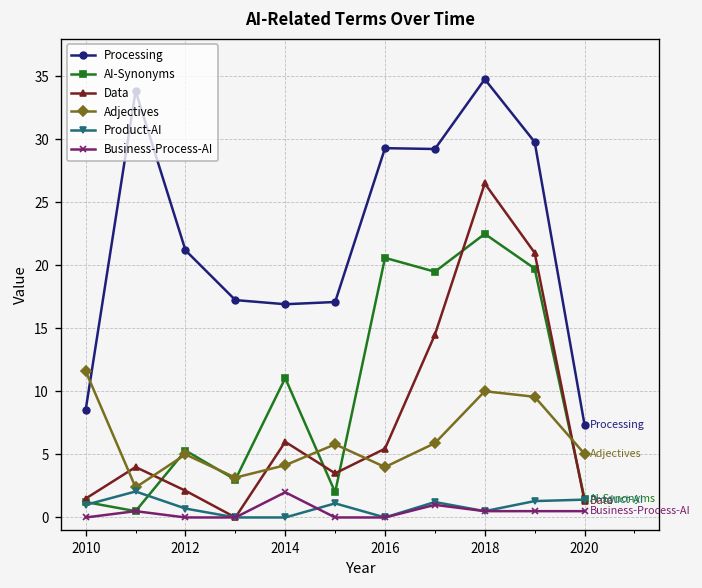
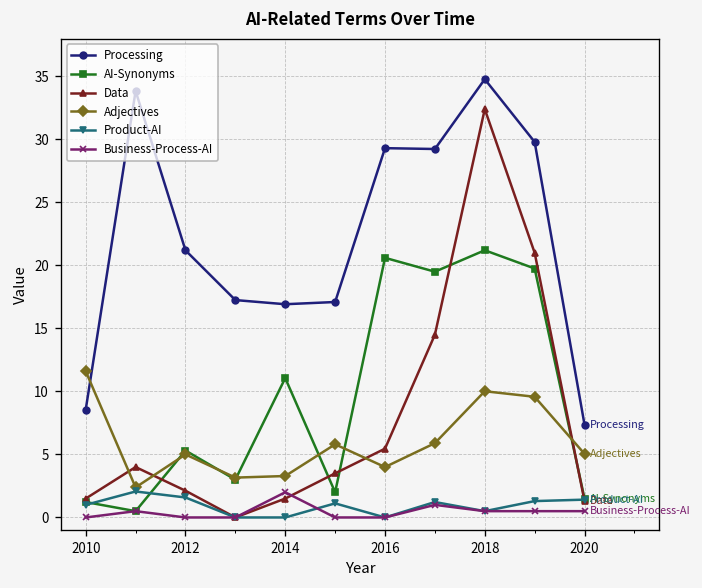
  {
    "Processing": {
      "2010": 8.6,
      "2012": 21.2,
      "2014": 16.9,
      "2016": 29.3,
      "2018": 34.8,
      "2020": 7.4
    },
    "AI-Synonyms": {
      "2012": 5.3,
      "2014": 11.1,
      "2016": 20.6,
-     "2018": 22.5
+     "2018": 21.2
    },
    "Data": {
      "2010": 1.5,
      "2012": 2.1,
-     "2014": 6.0,
+     "2014": 1.5,
      "2016": 5.5,
-     "2018": 26.5
+     "2018": 32.4
    },
    "Adjectives": {
      "2010": 11.6,
      "2012": 5.0,
-     "2014": 4.1,
+     "2014": 3.3,
      "2016": 4.0,
      "2018": 10.0,
      "2020": 5.0
    },
    "Product-AI": {
-     "2012": 0.7,
+     "2012": 1.6,
      "2014": 0.0
    },
    "Business-Process-AI": {
      "2010": 0.0,
      "2012": 0.0,
      "2014": 2.0,
      "2020": 0.5
    }
  }
